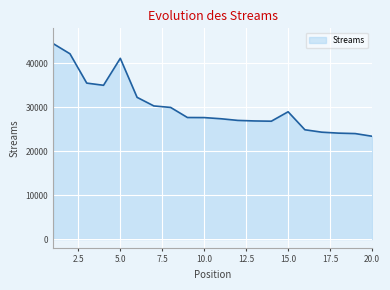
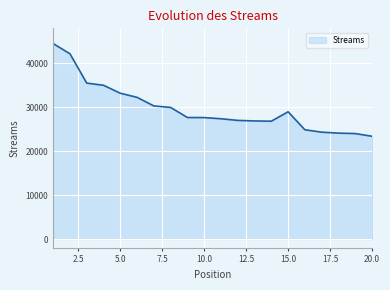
  {
-   "5.0": 41000,
+   "5.0": 33000,
    "10.0": 28000,
    "15.0": 29000,
    "20.0": 23000
  }
